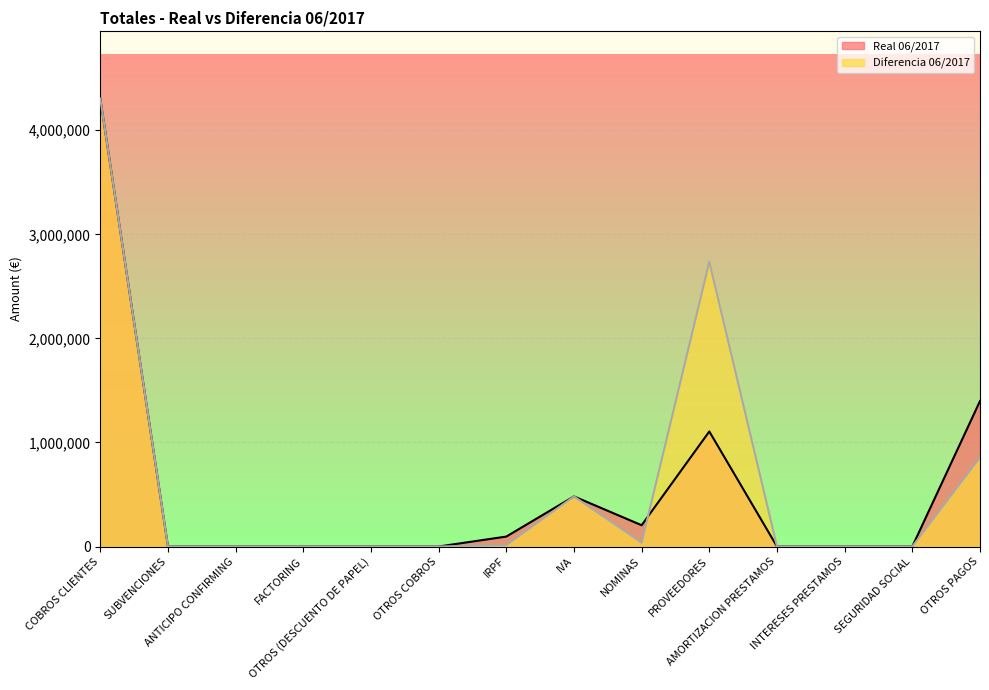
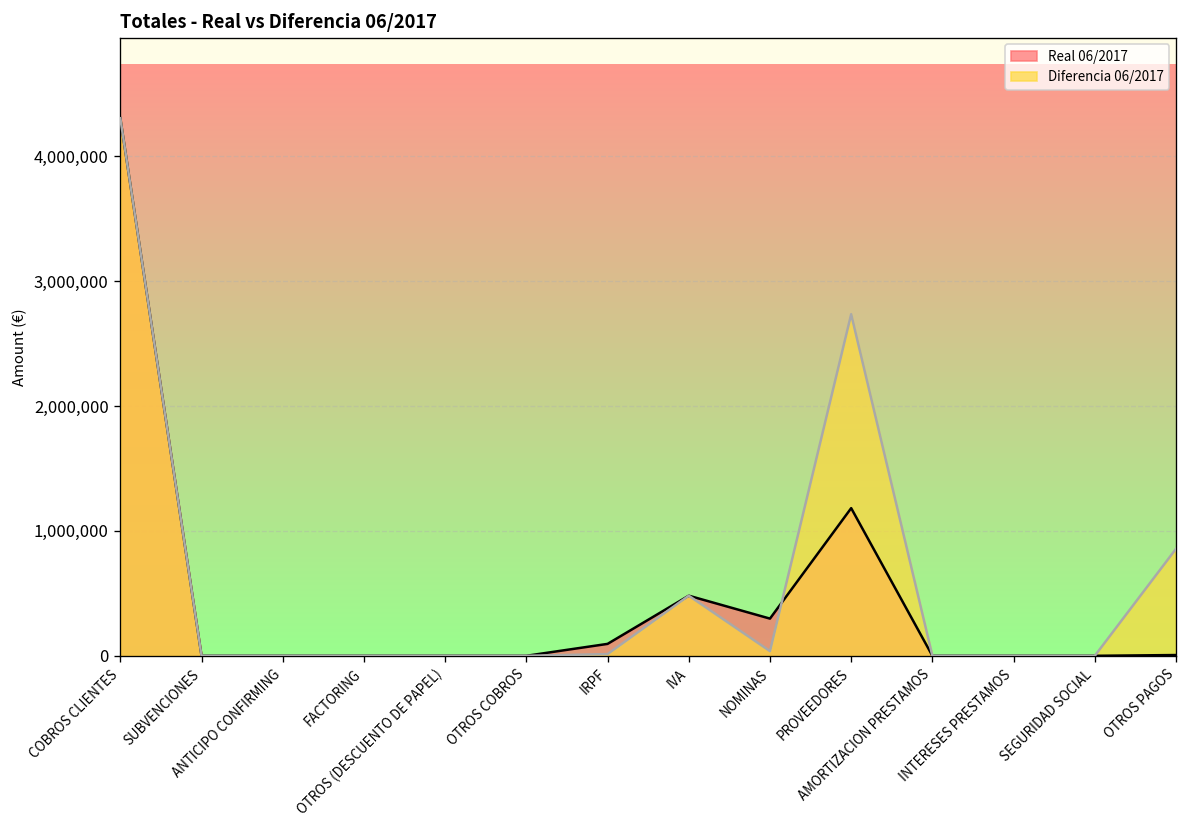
  {
    "Real 06/2017": {
      "IRPF": "100,000",
-     "NOMINAS": "200,000",
-     "PROVEEDORES": "1,110,000",
-     "OTROS PAGOS": "1,400,000"
+     "NOMINAS": "300,000",
+     "PROVEEDORES": "1,180,000",
+     "OTROS PAGOS": "10,000"
    },
    "Diferencia 06/2017": {
      "IRPF": "10,000",
      "NOMINAS": "40,000",
      "PROVEEDORES": "2,740,000",
      "OTROS PAGOS": "860,000"
    }
  }
